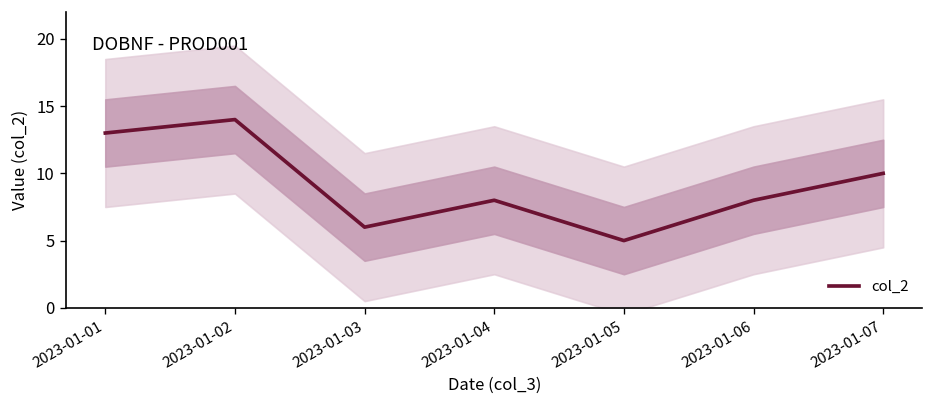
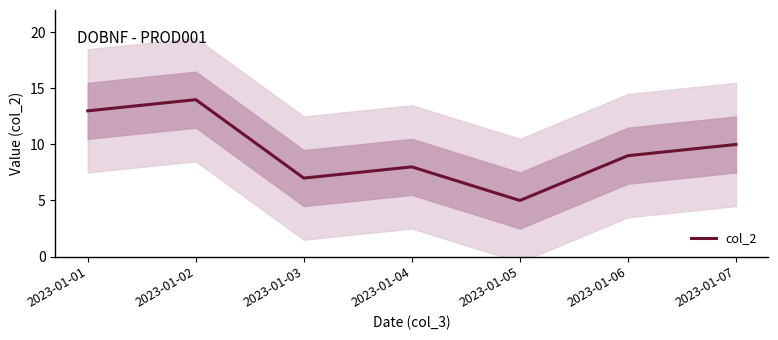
  {
    "col_2": {
      "2023-01-01": 13,
      "2023-01-02": 14,
-     "2023-01-03": 6,
+     "2023-01-03": 7,
      "2023-01-04": 8,
      "2023-01-05": 5,
-     "2023-01-06": 8,
+     "2023-01-06": 9,
      "2023-01-07": 10
    }
  }
